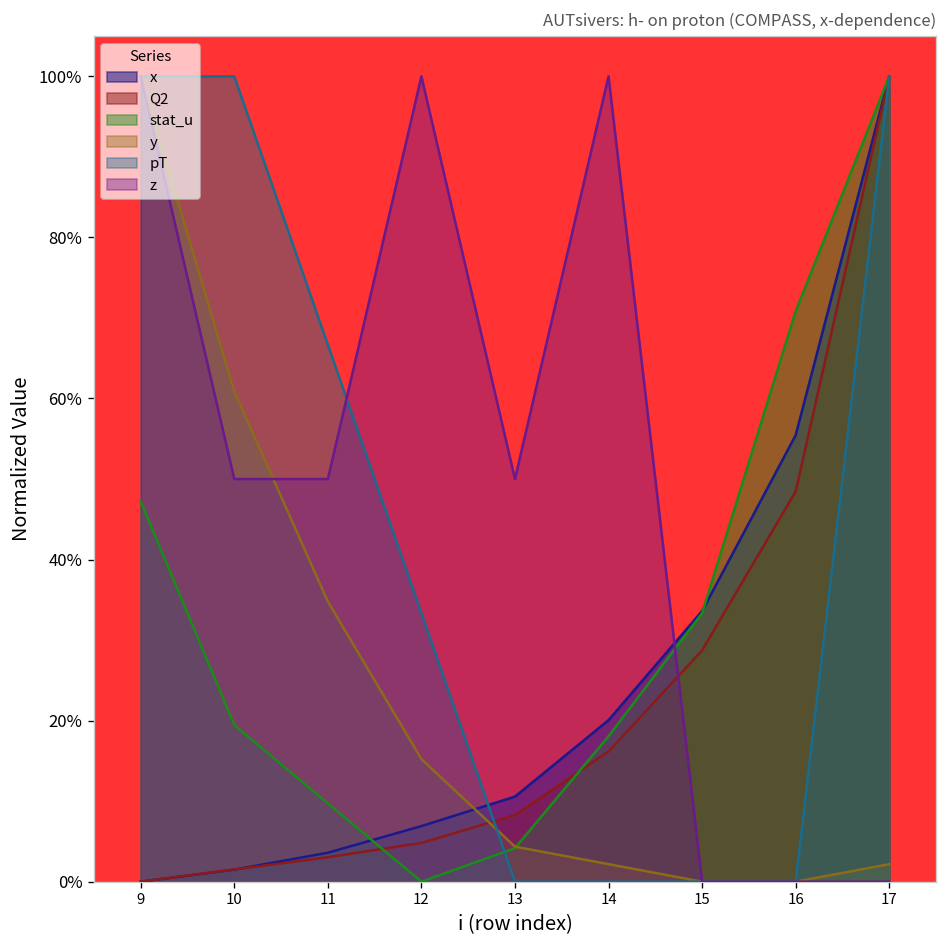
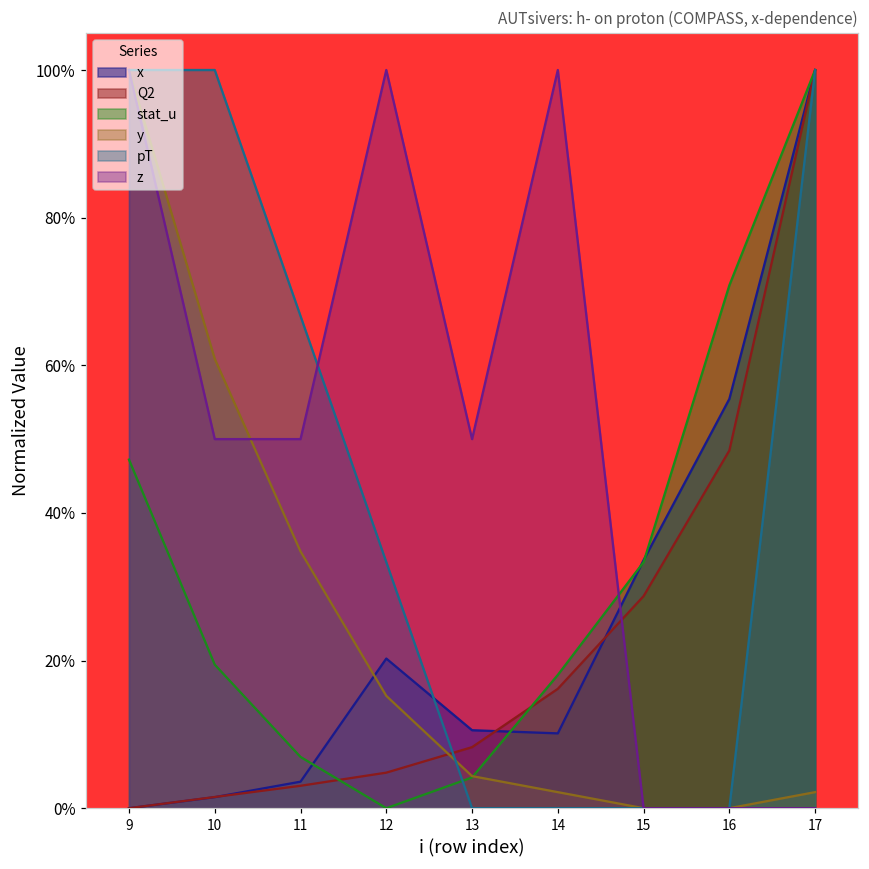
  {
    "x": {
      "11": "4%",
-     "12": "7%",
+     "12": "20%",
      "13": "11%",
-     "14": "20%",
+     "14": "10%",
      "16": "55%"
    },
    "stat_u": {
      "9": "47%",
      "10": "19%",
-     "11": "10%",
+     "11": "7%",
      "12": "0%",
      "14": "18%",
      "16": "71%"
    },
    "pT": {
      "10": "100%",
      "11": "67%",
      "12": "33%",
      "13": "0%",
      "14": "0%"
    },
    "z": {
      "10": "50%",
      "11": "50%",
      "12": "100%",
      "13": "50%",
      "14": "100%",
      "17": "0%"
    }
  }
